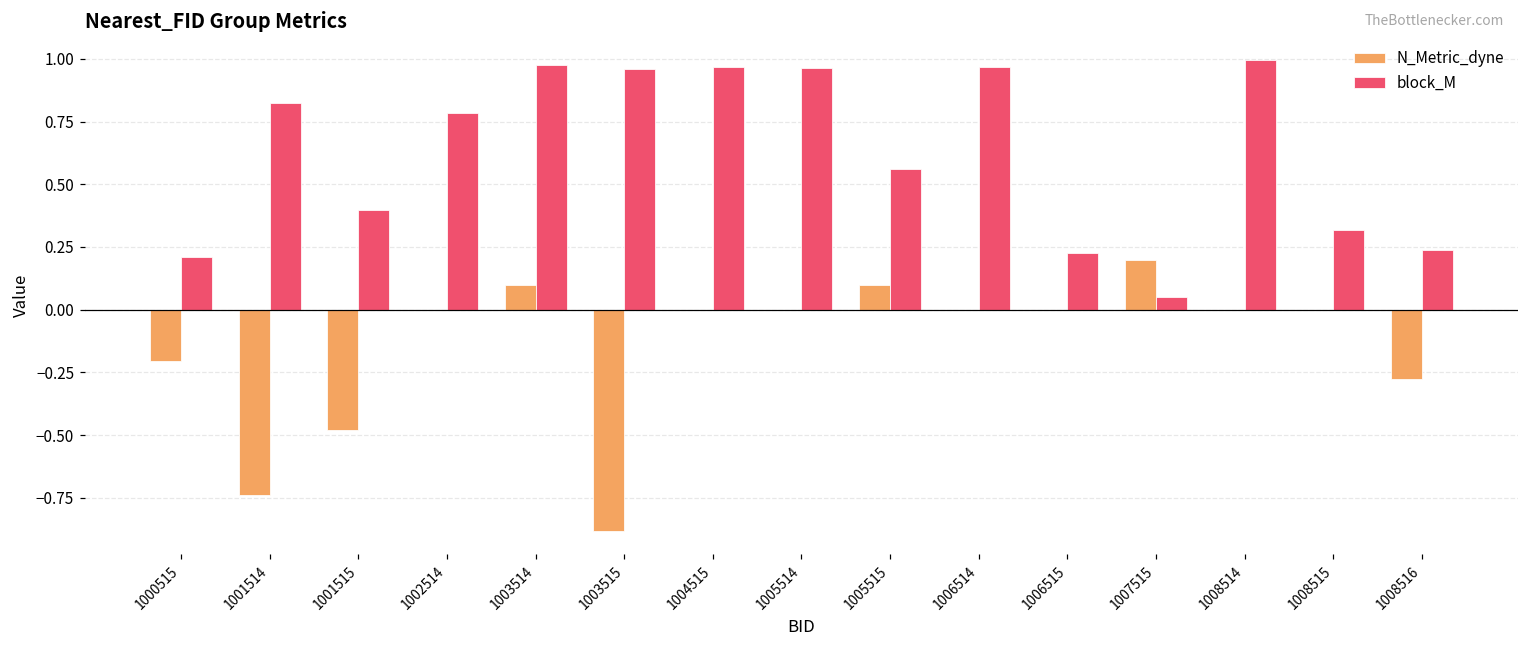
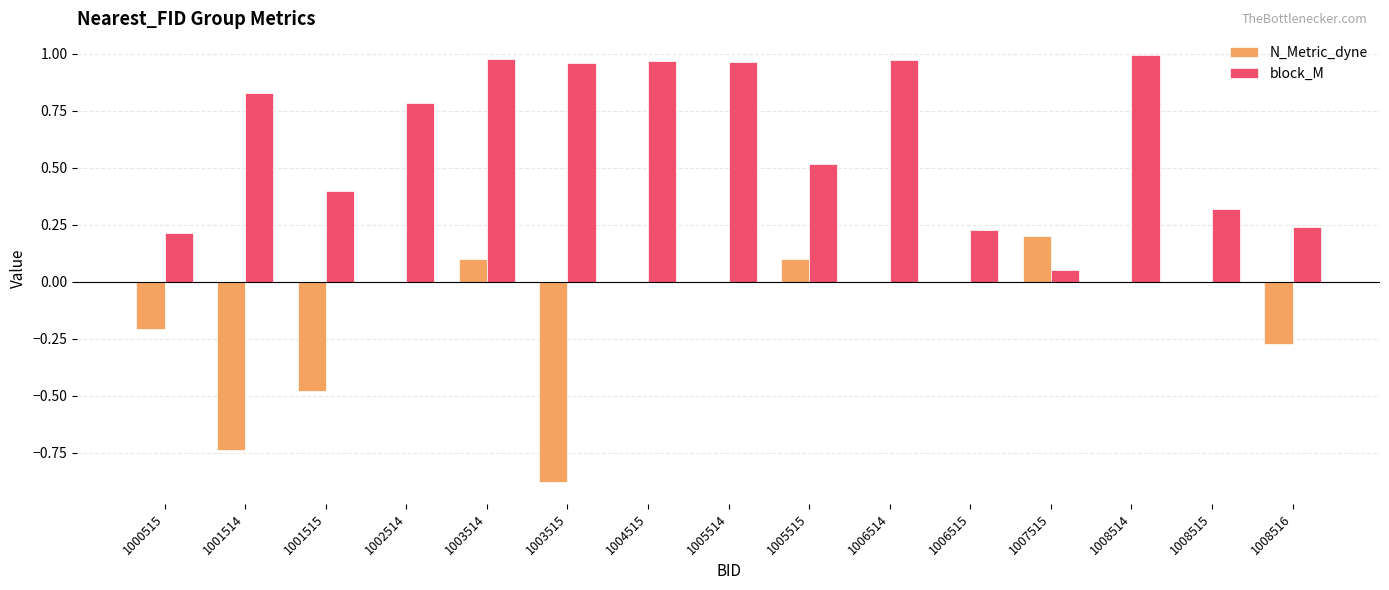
  {
    "N_Metric_dyne": {
      "1000515": -0.21,
      "1001514": -0.74,
      "1001515": -0.48,
      "1002514": 0.00,
      "1003514": 0.10,
      "1003515": -0.88,
      "1004515": 0.00,
      "1005514": 0.00,
      "1005515": 0.10,
      "1006514": 0.00,
      "1006515": 0.00,
      "1007515": 0.20,
      "1008514": 0.00,
      "1008515": 0.00,
      "1008516": -0.28
    },
    "block_M": {
      "1000515": 0.21,
      "1001514": 0.83,
      "1001515": 0.40,
      "1002514": 0.78,
      "1003514": 0.97,
      "1003515": 0.96,
      "1004515": 0.97,
      "1005514": 0.96,
-     "1005515": 0.56,
+     "1005515": 0.52,
      "1006514": 0.97,
      "1006515": 0.23,
      "1007515": 0.05,
      "1008514": 0.99,
      "1008515": 0.32,
      "1008516": 0.24
    }
  }
